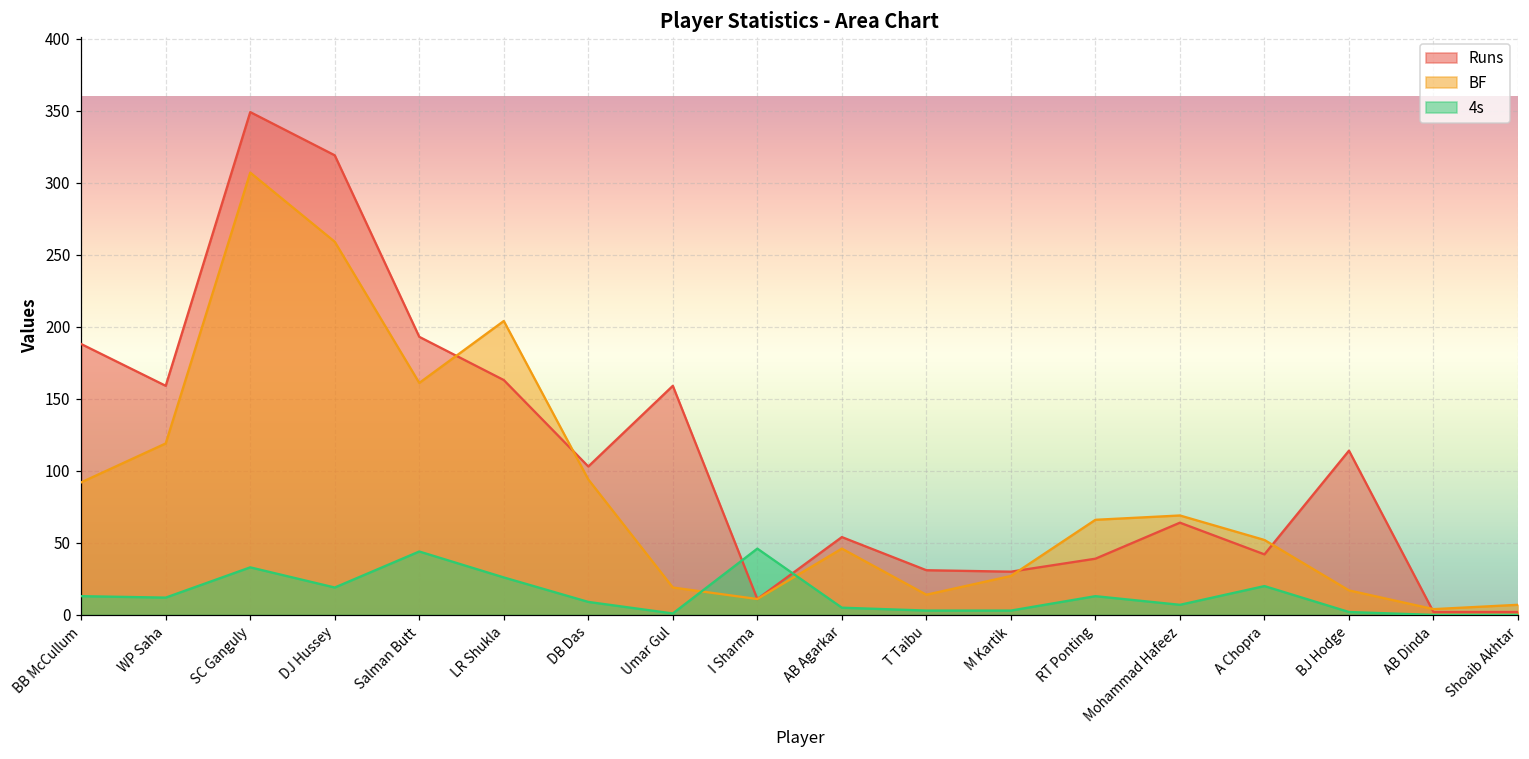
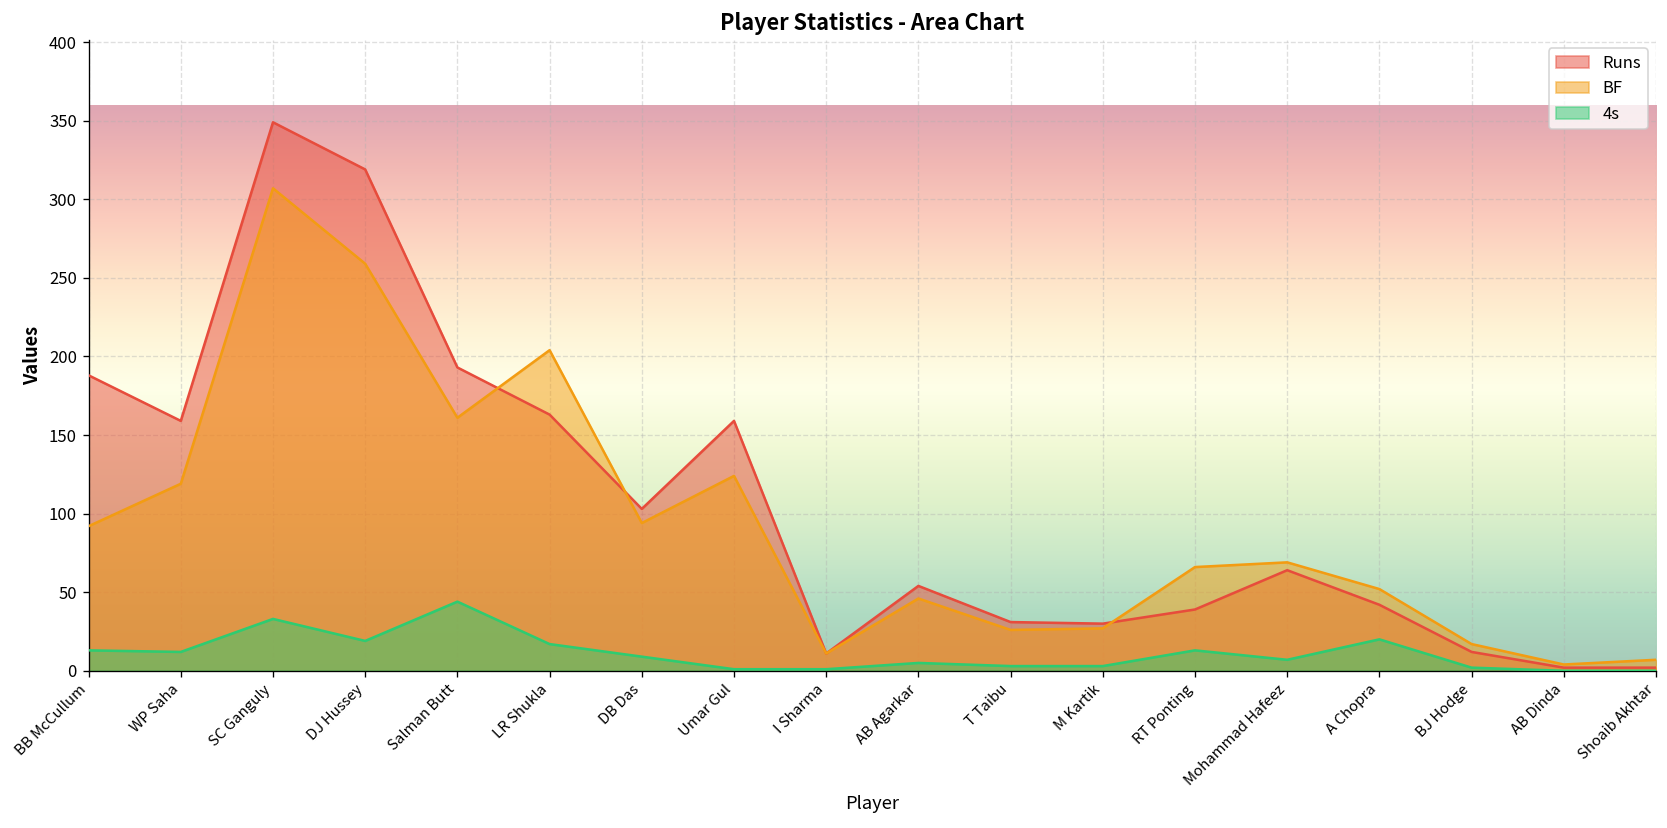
  {
    "Runs": {
      "BB McCullum": 188,
      "WP Saha": 159,
      "SC Ganguly": 349,
      "DJ Hussey": 319,
      "Salman Butt": 193,
      "LR Shukla": 163,
      "DB Das": 103,
      "Umar Gul": 159,
      "AB Agarkar": 54,
      "T Taibu": 31,
      "M Kartik": 30,
      "RT Ponting": 39,
      "Mohammad Hafeez": 64,
      "A Chopra": 42,
-     "BJ Hodge": 114,
+     "BJ Hodge": 12,
      "AB Dinda": 2,
      "Shoaib Akhtar": 2
    },
    "BF": {
      "BB McCullum": 92,
      "WP Saha": 119,
      "SC Ganguly": 307,
      "DJ Hussey": 259,
      "Salman Butt": 161,
      "LR Shukla": 204,
      "DB Das": 94,
-     "Umar Gul": 19,
+     "Umar Gul": 124,
      "AB Agarkar": 46,
-     "T Taibu": 14,
+     "T Taibu": 26,
      "M Kartik": 27,
      "RT Ponting": 66,
      "Mohammad Hafeez": 69,
      "A Chopra": 52,
      "BJ Hodge": 17,
      "AB Dinda": 4,
      "Shoaib Akhtar": 7
    },
    "4s": {
      "BB McCullum": 13,
      "WP Saha": 12,
      "SC Ganguly": 33,
      "DJ Hussey": 19,
      "Salman Butt": 44,
-     "LR Shukla": 26,
+     "LR Shukla": 17,
      "DB Das": 9,
      "Umar Gul": 1,
-     "I Sharma": 46,
+     "I Sharma": 1,
      "AB Agarkar": 5,
      "T Taibu": 3,
      "M Kartik": 3,
      "RT Ponting": 13,
      "Mohammad Hafeez": 7,
      "A Chopra": 20,
      "BJ Hodge": 2,
      "AB Dinda": 0,
      "Shoaib Akhtar": 0
    }
  }
